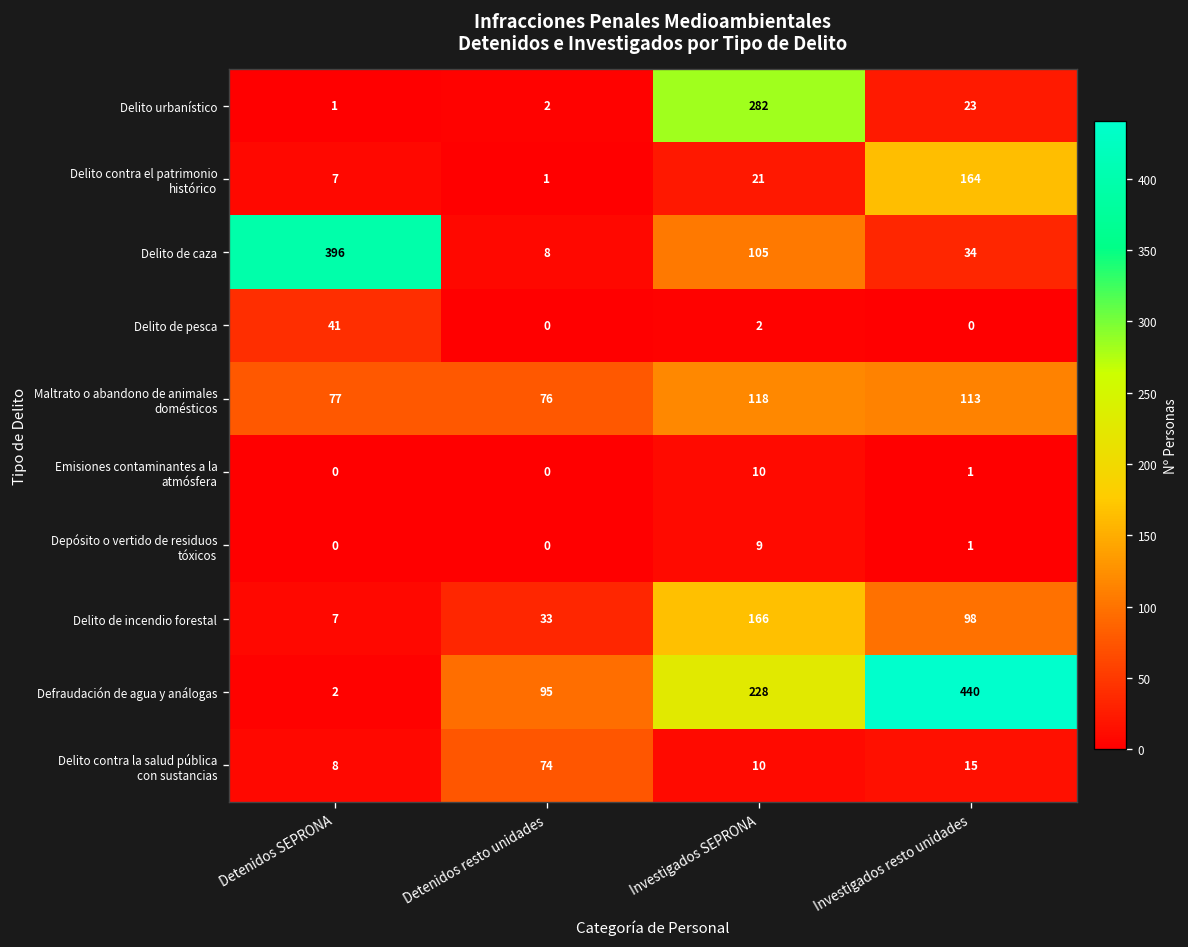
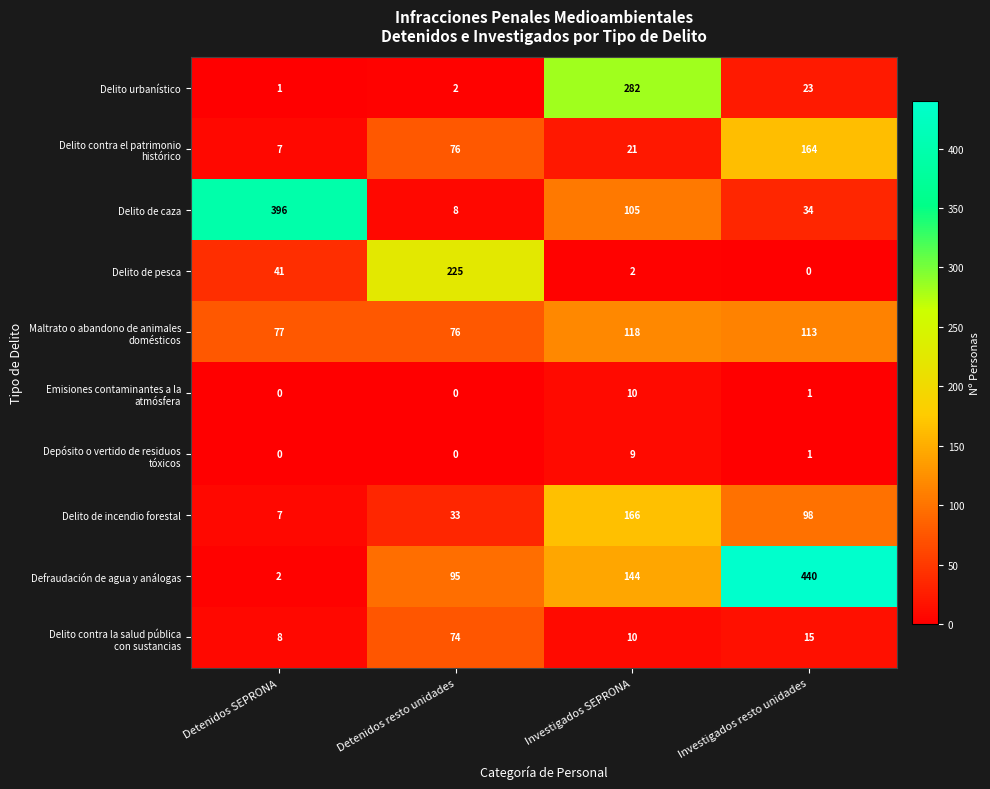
  {
    "Delito urbanístico": {
      "Detenidos SEPRONA": 1,
      "Detenidos resto unidades": 2,
      "Investigados SEPRONA": 282,
      "Investigados resto unidades": 23
    },
    "Delito contra el patrimonio histórico": {
      "Detenidos SEPRONA": 7,
-     "Detenidos resto unidades": 1,
+     "Detenidos resto unidades": 76,
      "Investigados SEPRONA": 21,
      "Investigados resto unidades": 164
    },
    "Delito de caza": {
      "Detenidos SEPRONA": 396,
      "Detenidos resto unidades": 8,
      "Investigados SEPRONA": 105,
      "Investigados resto unidades": 34
    },
    "Delito de pesca": {
      "Detenidos SEPRONA": 41,
-     "Detenidos resto unidades": 0,
+     "Detenidos resto unidades": 225,
      "Investigados SEPRONA": 2,
      "Investigados resto unidades": 0
    },
    "Maltrato o abandono de animales domésticos": {
      "Detenidos SEPRONA": 77,
      "Detenidos resto unidades": 76,
      "Investigados SEPRONA": 118,
      "Investigados resto unidades": 113
    },
    "Emisiones contaminantes a la atmósfera": {
      "Detenidos SEPRONA": 0,
      "Detenidos resto unidades": 0,
      "Investigados SEPRONA": 10,
      "Investigados resto unidades": 1
    },
    "Depósito o vertido de residuos tóxicos": {
      "Detenidos SEPRONA": 0,
      "Detenidos resto unidades": 0,
      "Investigados SEPRONA": 9,
      "Investigados resto unidades": 1
    },
    "Delito de incendio forestal": {
      "Detenidos SEPRONA": 7,
      "Detenidos resto unidades": 33,
      "Investigados SEPRONA": 166,
      "Investigados resto unidades": 98
    },
    "Defraudación de agua y análogas": {
      "Detenidos SEPRONA": 2,
      "Detenidos resto unidades": 95,
-     "Investigados SEPRONA": 228,
+     "Investigados SEPRONA": 144,
      "Investigados resto unidades": 440
    },
    "Delito contra la salud pública con sustancias": {
      "Detenidos SEPRONA": 8,
      "Detenidos resto unidades": 74,
      "Investigados SEPRONA": 10,
      "Investigados resto unidades": 15
    }
  }
